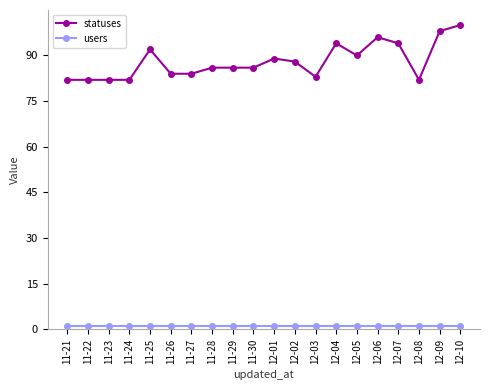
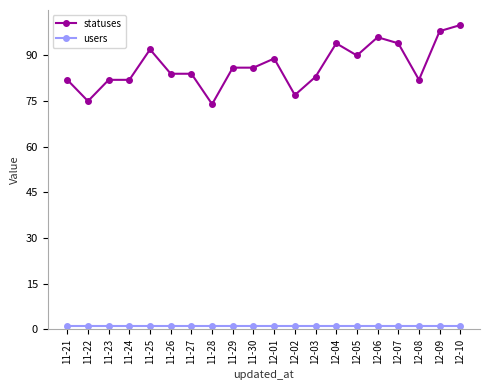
  {
    "statuses": {
      "11-21": 82,
-     "11-22": 82,
+     "11-22": 75,
      "11-23": 82,
      "11-24": 82,
      "11-25": 92,
      "11-26": 84,
      "11-27": 84,
-     "11-28": 86,
+     "11-28": 74,
      "11-29": 86,
      "11-30": 86,
      "12-01": 89,
-     "12-02": 88,
+     "12-02": 77,
      "12-03": 83,
      "12-04": 94,
      "12-05": 90,
      "12-06": 96,
      "12-07": 94,
      "12-08": 82,
      "12-09": 98,
      "12-10": 100
    },
    "users": {
      "11-21": 1,
      "11-22": 1,
      "11-23": 1,
      "11-24": 1,
      "11-25": 1,
      "11-26": 1,
      "11-27": 1,
      "11-28": 1,
      "11-29": 1,
      "11-30": 1,
      "12-01": 1,
      "12-02": 1,
      "12-03": 1,
      "12-04": 1,
      "12-05": 1,
      "12-06": 1,
      "12-07": 1,
      "12-08": 1,
      "12-09": 1,
      "12-10": 1
    }
  }
